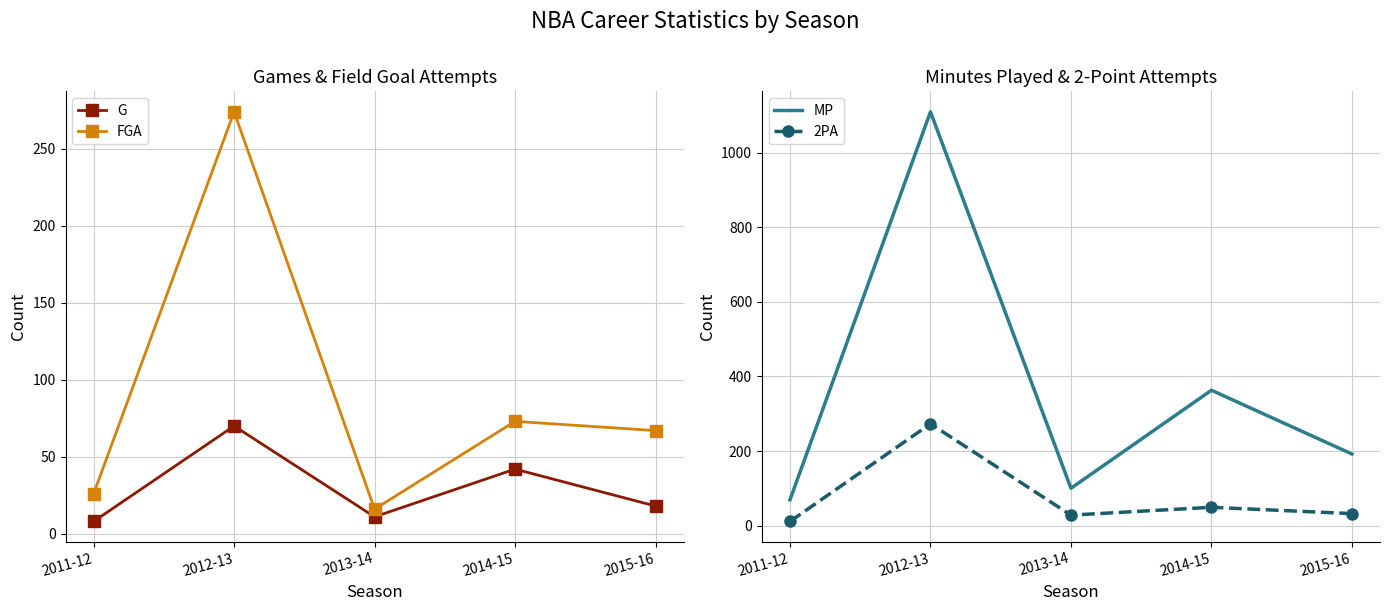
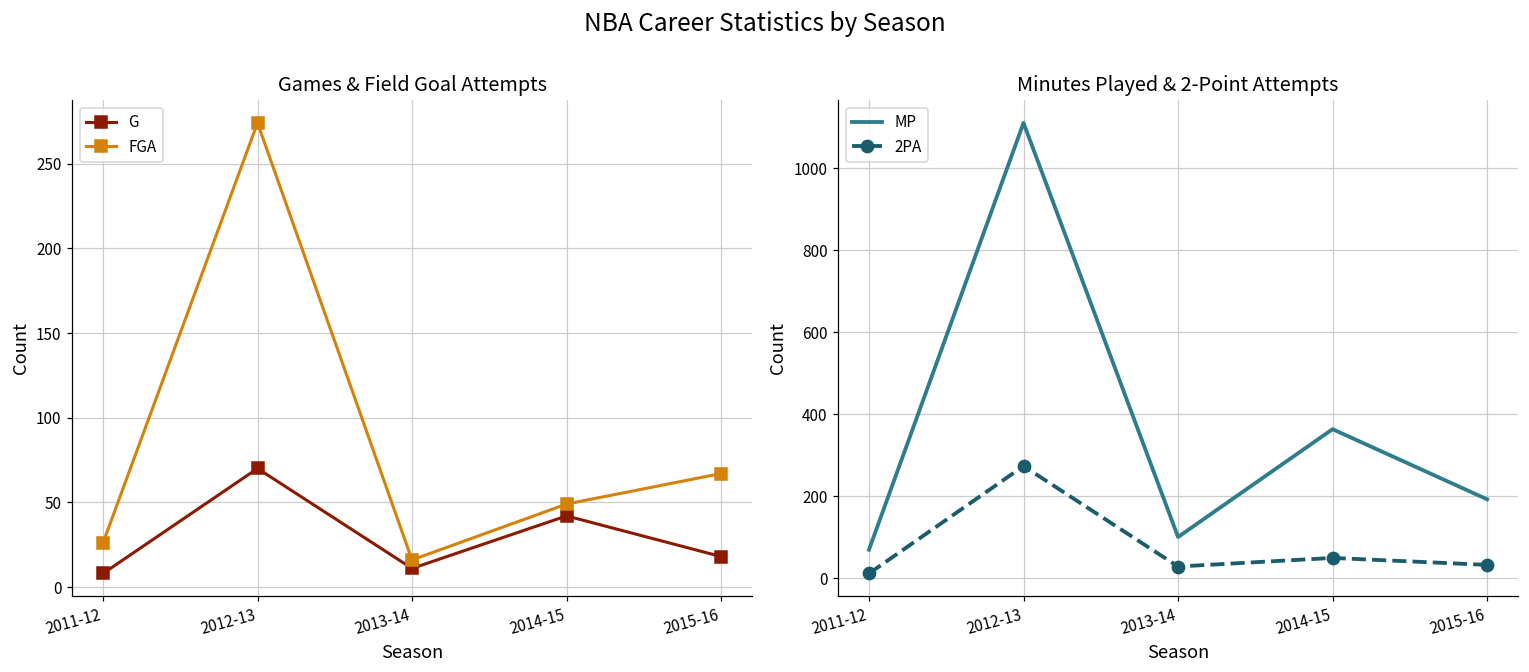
  {
    "Games & Field Goal Attempts": {
      "G": {
        "2011-12": 8,
        "2012-13": 70,
        "2013-14": 11,
        "2014-15": 42,
        "2015-16": 18
      },
      "FGA": {
        "2011-12": 26,
        "2012-13": 274,
        "2013-14": 16,
-       "2014-15": 73,
+       "2014-15": 49,
        "2015-16": 67
      }
    }
  }
